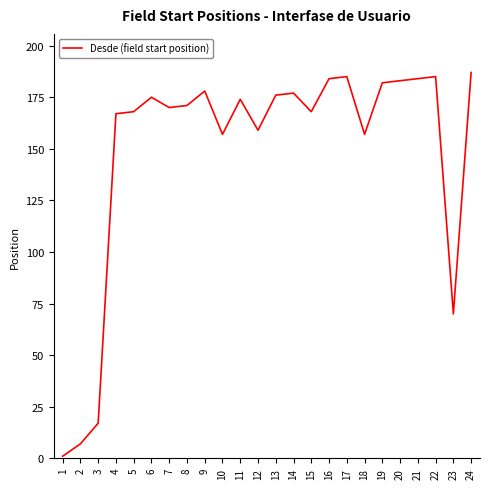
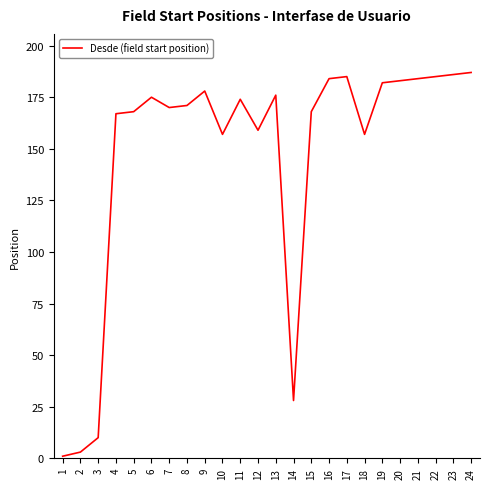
  {
    "1": 1,
-   "2": 7,
-   "3": 17,
+   "2": 3,
+   "3": 10,
    "4": 167,
    "5": 168,
    "6": 175,
    "7": 170,
    "8": 171,
    "9": 178,
    "10": 157,
    "11": 174,
    "12": 159,
    "13": 176,
-   "14": 177,
+   "14": 28,
    "15": 168,
    "16": 184,
    "17": 185,
    "18": 157,
    "19": 182,
    "20": 183,
    "21": 184,
    "22": 185,
-   "23": 70,
+   "23": 186,
    "24": 187
  }
